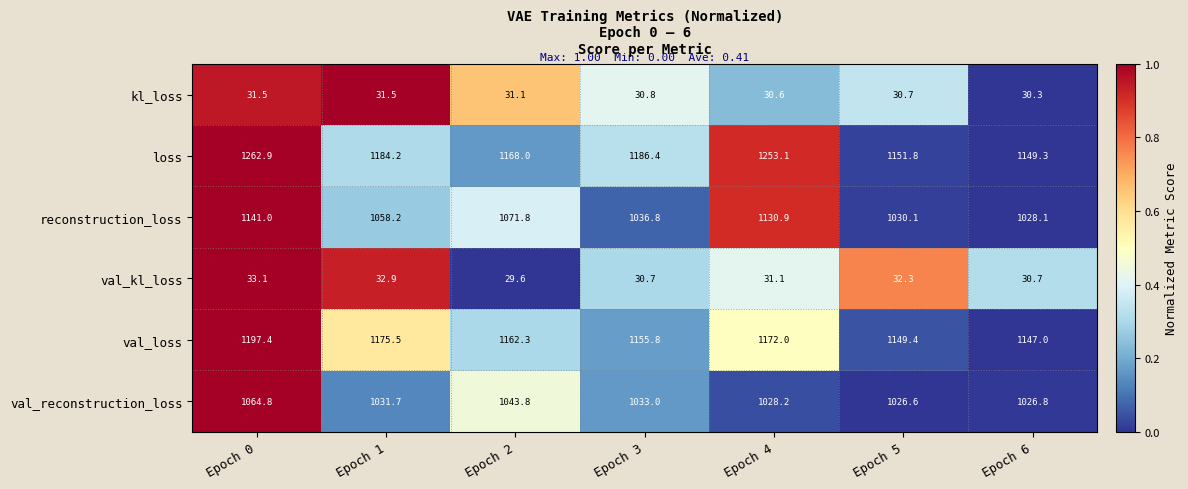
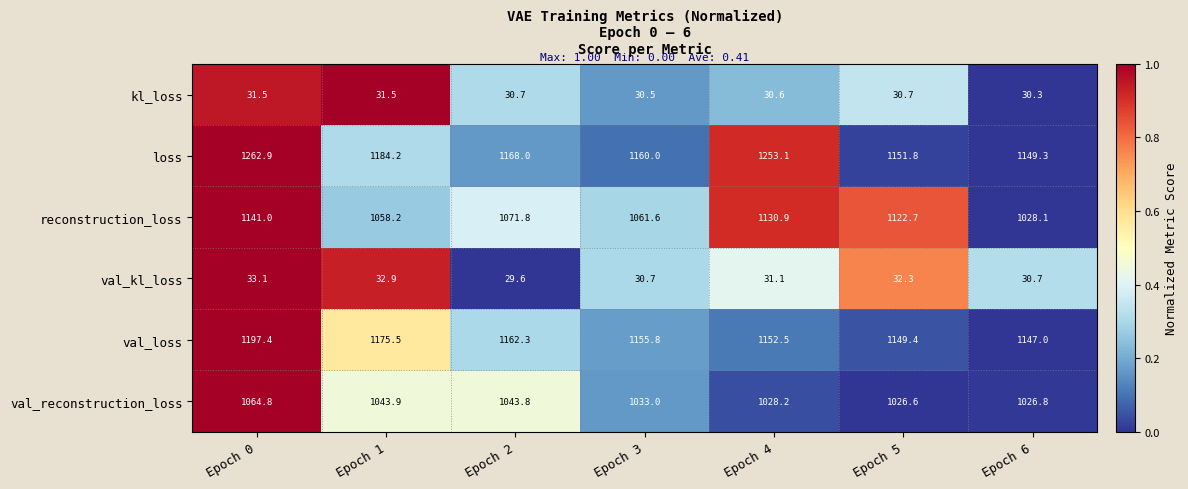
  {
    "kl_loss": {
      "Epoch 0": 31.5,
      "Epoch 1": 31.5,
-     "Epoch 2": 31.1,
-     "Epoch 3": 30.8,
+     "Epoch 2": 30.7,
+     "Epoch 3": 30.5,
      "Epoch 4": 30.6,
      "Epoch 5": 30.7,
      "Epoch 6": 30.3
    },
    "loss": {
      "Epoch 0": 1262.9,
      "Epoch 1": 1184.2,
      "Epoch 2": 1168.0,
-     "Epoch 3": 1186.4,
+     "Epoch 3": 1160.0,
      "Epoch 4": 1253.1,
      "Epoch 5": 1151.8,
      "Epoch 6": 1149.3
    },
    "reconstruction_loss": {
      "Epoch 0": 1141.0,
      "Epoch 1": 1058.2,
      "Epoch 2": 1071.8,
-     "Epoch 3": 1036.8,
+     "Epoch 3": 1061.6,
      "Epoch 4": 1130.9,
-     "Epoch 5": 1030.1,
+     "Epoch 5": 1122.7,
      "Epoch 6": 1028.1
    },
    "val_kl_loss": {
      "Epoch 0": 33.1,
      "Epoch 1": 32.9,
      "Epoch 2": 29.6,
      "Epoch 3": 30.7,
      "Epoch 4": 31.1,
      "Epoch 5": 32.3,
      "Epoch 6": 30.7
    },
    "val_loss": {
      "Epoch 0": 1197.4,
      "Epoch 1": 1175.5,
      "Epoch 2": 1162.3,
      "Epoch 3": 1155.8,
-     "Epoch 4": 1172.0,
+     "Epoch 4": 1152.5,
      "Epoch 5": 1149.4,
      "Epoch 6": 1147.0
    },
    "val_reconstruction_loss": {
      "Epoch 0": 1064.8,
-     "Epoch 1": 1031.7,
+     "Epoch 1": 1043.9,
      "Epoch 2": 1043.8,
      "Epoch 3": 1033.0,
      "Epoch 4": 1028.2,
      "Epoch 5": 1026.6,
      "Epoch 6": 1026.8
    }
  }
